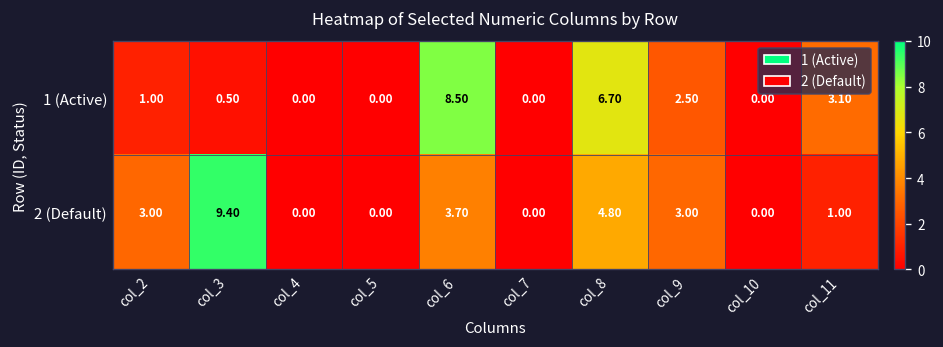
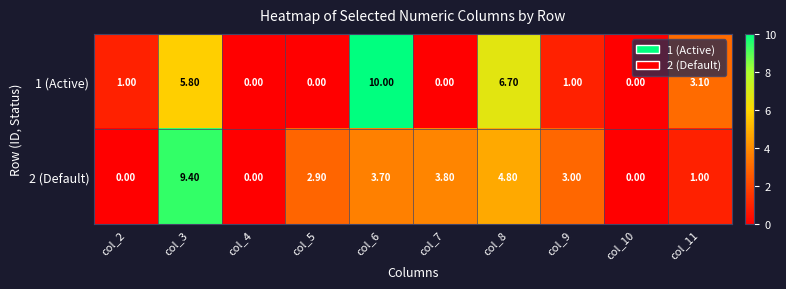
  {
    "1 (Active)": {
      "col_2": 1.00,
-     "col_3": 0.50,
+     "col_3": 5.80,
      "col_4": 0.00,
      "col_5": 0.00,
-     "col_6": 8.50,
+     "col_6": 10.00,
      "col_7": 0.00,
      "col_8": 6.70,
-     "col_9": 2.50,
+     "col_9": 1.00,
      "col_10": 0.00,
      "col_11": 3.10
    },
    "2 (Default)": {
-     "col_2": 3.00,
+     "col_2": 0.00,
      "col_3": 9.40,
      "col_4": 0.00,
-     "col_5": 0.00,
+     "col_5": 2.90,
      "col_6": 3.70,
-     "col_7": 0.00,
+     "col_7": 3.80,
      "col_8": 4.80,
      "col_9": 3.00,
      "col_10": 0.00,
      "col_11": 1.00
    }
  }
